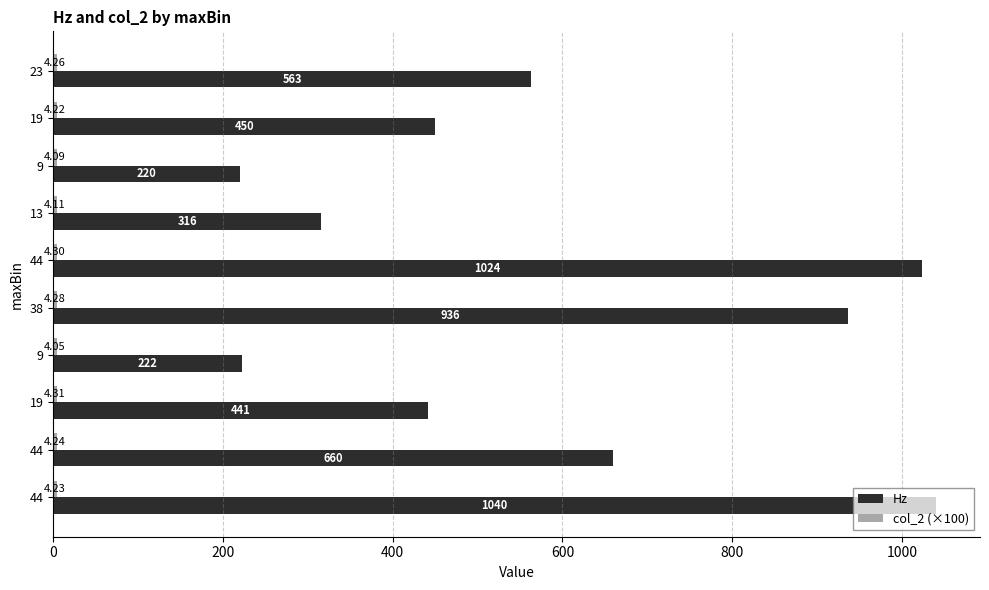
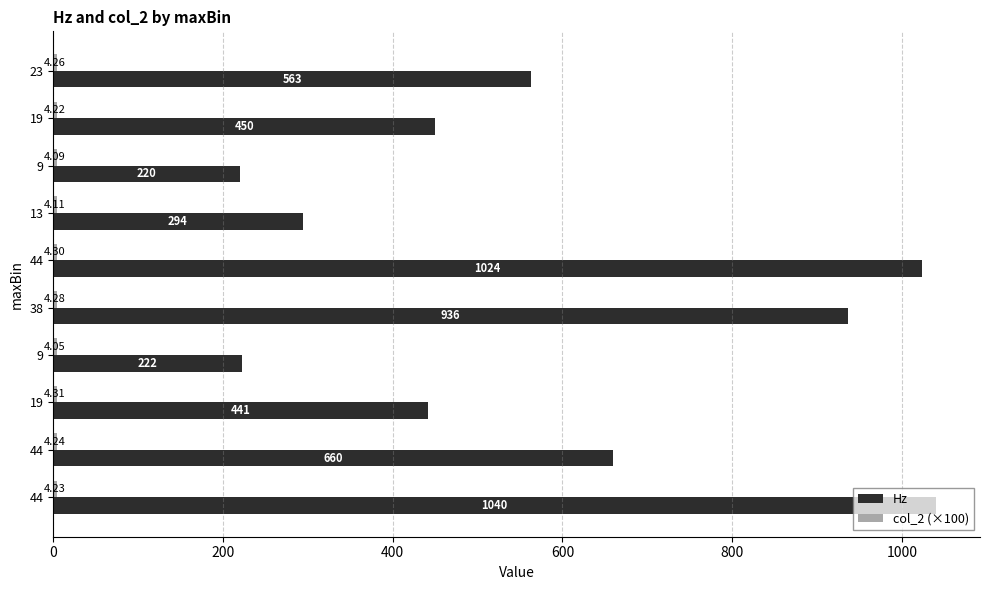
  {
    "Hz": {
      "23": 563,
-     "13": 316,
+     "13": 294,
      "38": 936
    },
    "col_2 (×100)": {
      "23": 4.26,
      "13": 4.11,
      "38": 4.28
    }
  }
